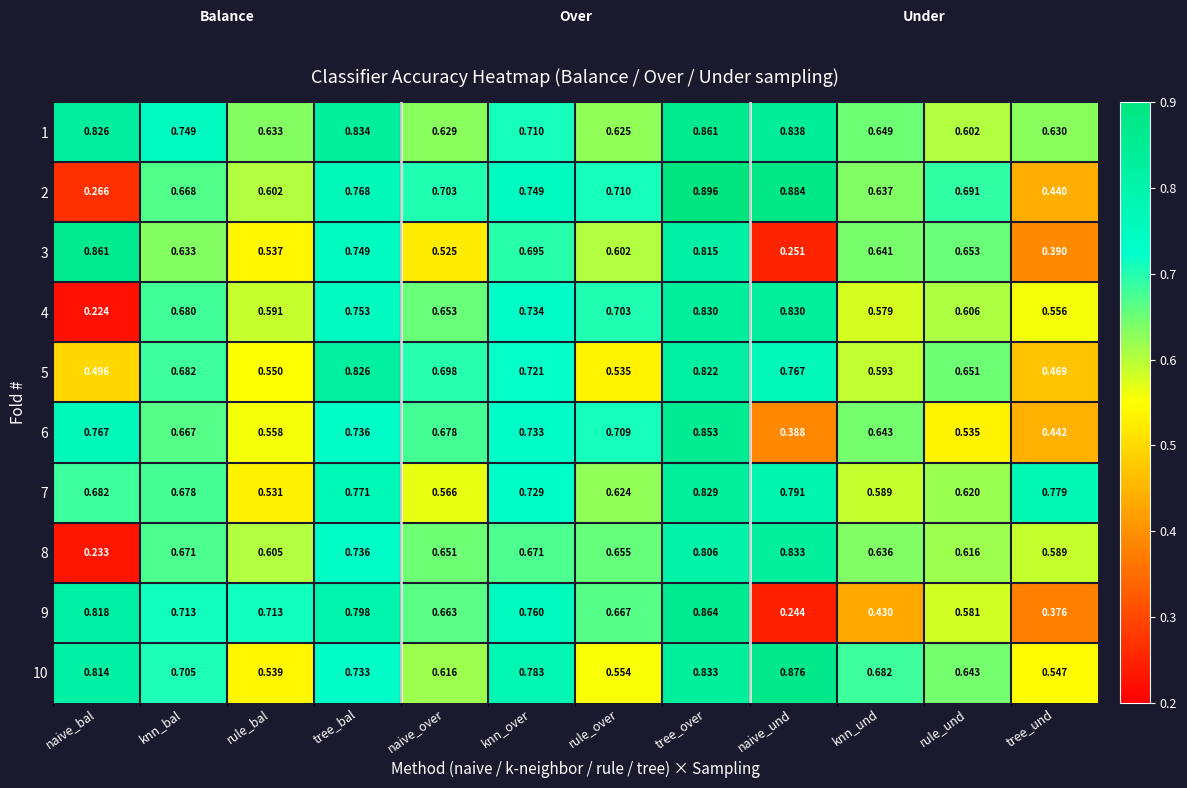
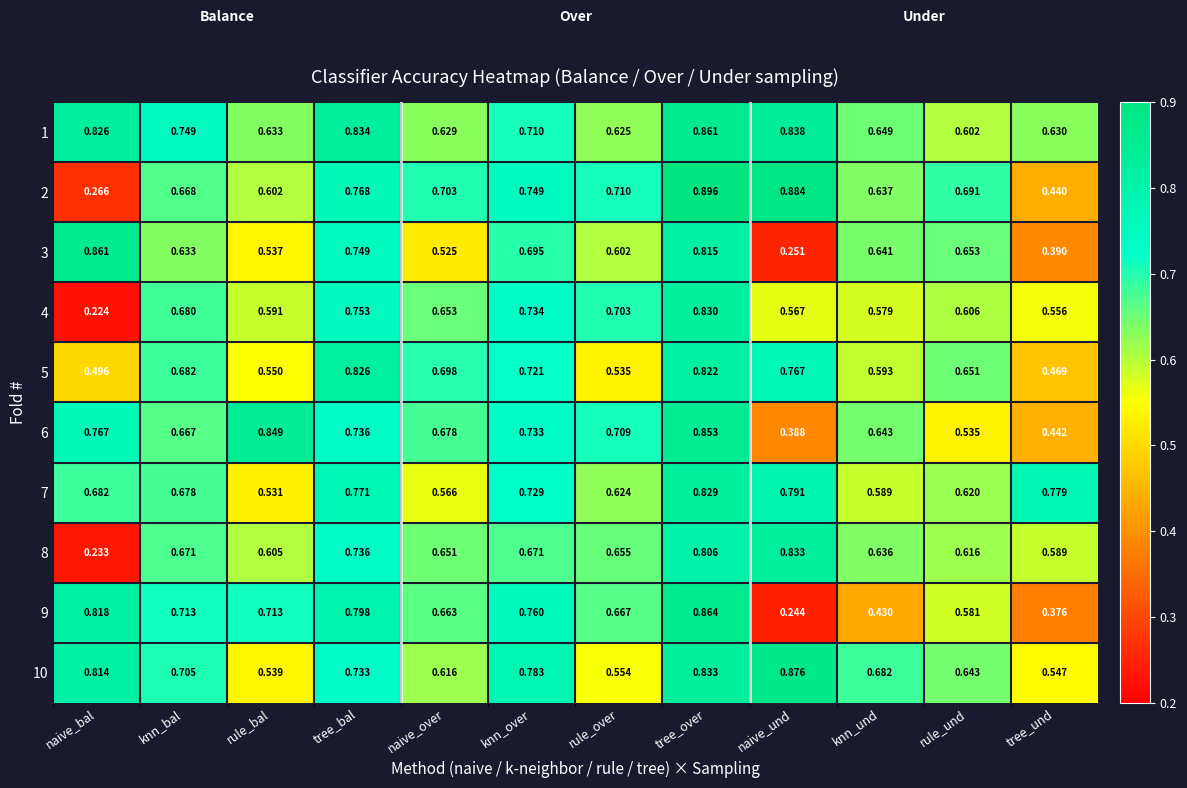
  {
    "1": {
      "naive_bal": 0.826,
      "knn_bal": 0.749,
      "rule_bal": 0.633,
      "tree_bal": 0.834,
      "naive_over": 0.629,
      "knn_over": 0.710,
      "rule_over": 0.625,
      "tree_over": 0.861,
      "naive_und": 0.838,
      "knn_und": 0.649,
      "rule_und": 0.602,
      "tree_und": 0.630
    },
    "2": {
      "naive_bal": 0.266,
      "knn_bal": 0.668,
      "rule_bal": 0.602,
      "tree_bal": 0.768,
      "naive_over": 0.703,
      "knn_over": 0.749,
      "rule_over": 0.710,
      "tree_over": 0.896,
      "naive_und": 0.884,
      "knn_und": 0.637,
      "rule_und": 0.691,
      "tree_und": 0.440
    },
    "3": {
      "naive_bal": 0.861,
      "knn_bal": 0.633,
      "rule_bal": 0.537,
      "tree_bal": 0.749,
      "naive_over": 0.525,
      "knn_over": 0.695,
      "rule_over": 0.602,
      "tree_over": 0.815,
      "naive_und": 0.251,
      "knn_und": 0.641,
      "rule_und": 0.653,
      "tree_und": 0.390
    },
    "4": {
      "naive_bal": 0.224,
      "knn_bal": 0.680,
      "rule_bal": 0.591,
      "tree_bal": 0.753,
      "naive_over": 0.653,
      "knn_over": 0.734,
      "rule_over": 0.703,
      "tree_over": 0.830,
-     "naive_und": 0.830,
+     "naive_und": 0.567,
      "knn_und": 0.579,
      "rule_und": 0.606,
      "tree_und": 0.556
    },
    "5": {
      "naive_bal": 0.496,
      "knn_bal": 0.682,
      "rule_bal": 0.550,
      "tree_bal": 0.826,
      "naive_over": 0.698,
      "knn_over": 0.721,
      "rule_over": 0.535,
      "tree_over": 0.822,
      "naive_und": 0.767,
      "knn_und": 0.593,
      "rule_und": 0.651,
      "tree_und": 0.469
    },
    "6": {
      "naive_bal": 0.767,
      "knn_bal": 0.667,
-     "rule_bal": 0.558,
+     "rule_bal": 0.849,
      "tree_bal": 0.736,
      "naive_over": 0.678,
      "knn_over": 0.733,
      "rule_over": 0.709,
      "tree_over": 0.853,
      "naive_und": 0.388,
      "knn_und": 0.643,
      "rule_und": 0.535,
      "tree_und": 0.442
    },
    "7": {
      "naive_bal": 0.682,
      "knn_bal": 0.678,
      "rule_bal": 0.531,
      "tree_bal": 0.771,
      "naive_over": 0.566,
      "knn_over": 0.729,
      "rule_over": 0.624,
      "tree_over": 0.829,
      "naive_und": 0.791,
      "knn_und": 0.589,
      "rule_und": 0.620,
      "tree_und": 0.779
    },
    "8": {
      "naive_bal": 0.233,
      "knn_bal": 0.671,
      "rule_bal": 0.605,
      "tree_bal": 0.736,
      "naive_over": 0.651,
      "knn_over": 0.671,
      "rule_over": 0.655,
      "tree_over": 0.806,
      "naive_und": 0.833,
      "knn_und": 0.636,
      "rule_und": 0.616,
      "tree_und": 0.589
    },
    "9": {
      "naive_bal": 0.818,
      "knn_bal": 0.713,
      "rule_bal": 0.713,
      "tree_bal": 0.798,
      "naive_over": 0.663,
      "knn_over": 0.760,
      "rule_over": 0.667,
      "tree_over": 0.864,
      "naive_und": 0.244,
      "knn_und": 0.430,
      "rule_und": 0.581,
      "tree_und": 0.376
    },
    "10": {
      "naive_bal": 0.814,
      "knn_bal": 0.705,
      "rule_bal": 0.539,
      "tree_bal": 0.733,
      "naive_over": 0.616,
      "knn_over": 0.783,
      "rule_over": 0.554,
      "tree_over": 0.833,
      "naive_und": 0.876,
      "knn_und": 0.682,
      "rule_und": 0.643,
      "tree_und": 0.547
    }
  }
